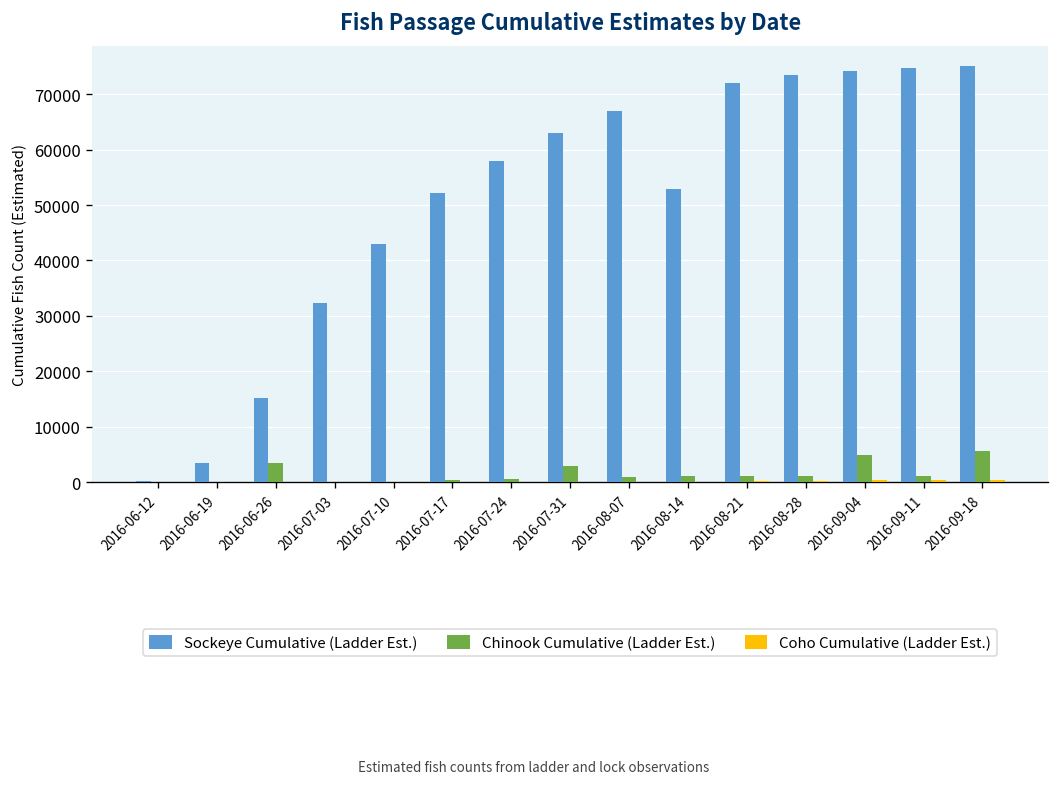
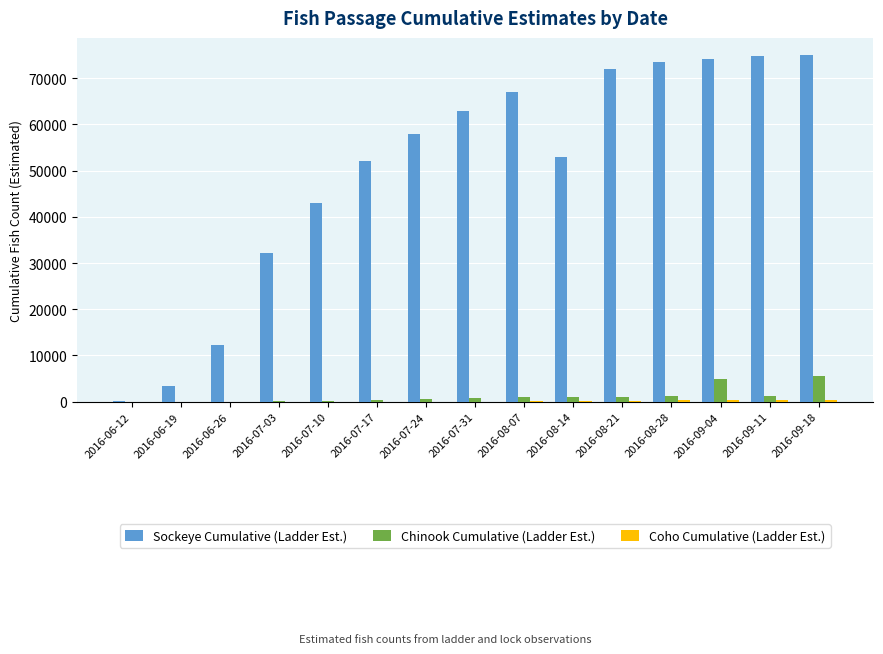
  {
    "Sockeye Cumulative (Ladder Est.)": {
      "2016-06-19": 3000,
-     "2016-06-26": 15000,
+     "2016-06-26": 12000,
      "2016-07-03": 32000,
      "2016-07-10": 43000,
      "2016-07-17": 52000,
      "2016-07-24": 58000,
      "2016-07-31": 63000,
      "2016-08-07": 67000,
      "2016-08-14": 53000,
      "2016-08-21": 72000,
      "2016-08-28": 74000,
      "2016-09-04": 74000,
      "2016-09-11": 75000,
      "2016-09-18": 75000
    },
    "Chinook Cumulative (Ladder Est.)": {
      "2016-06-12": 0,
-     "2016-06-26": 3000,
+     "2016-06-26": 0,
      "2016-07-24": 1000,
-     "2016-07-31": 3000,
+     "2016-07-31": 1000,
      "2016-08-07": 1000,
      "2016-08-14": 1000,
      "2016-08-21": 1000,
      "2016-08-28": 1000,
      "2016-09-04": 5000,
      "2016-09-11": 1000,
      "2016-09-18": 6000
    },
    "Coho Cumulative (Ladder Est.)": {
      "2016-06-12": 0,
      "2016-06-19": 0,
      "2016-06-26": 0,
      "2016-07-03": 0,
      "2016-07-10": 0,
      "2016-07-17": 0
    }
  }
